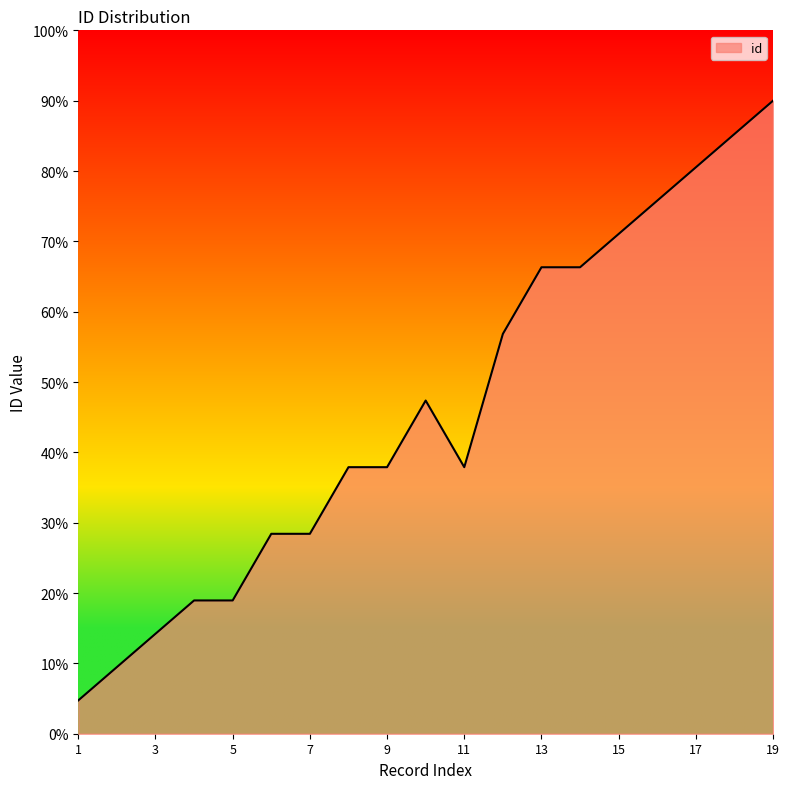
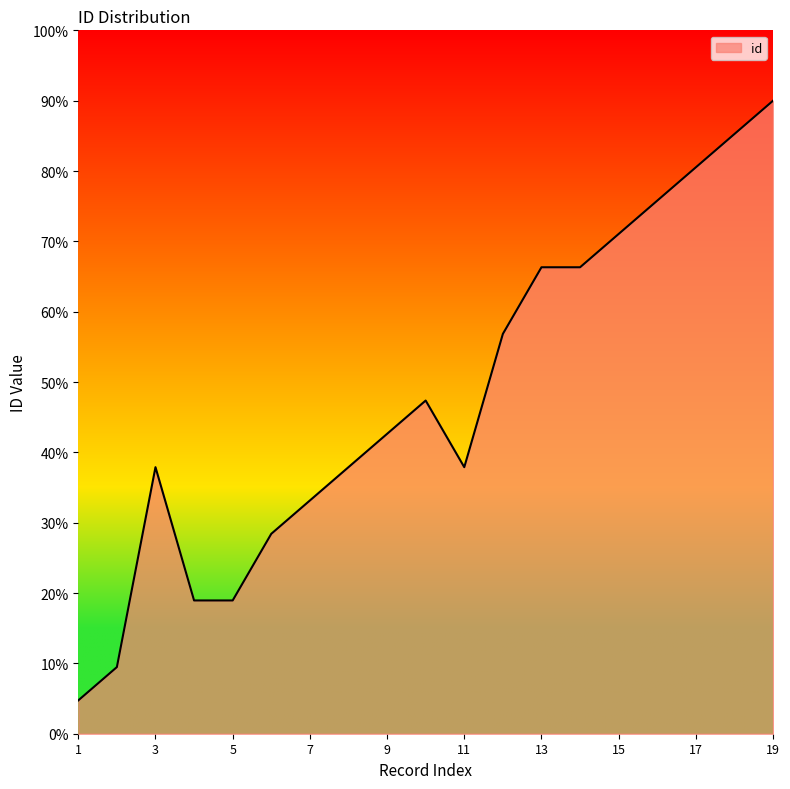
  {
    "1": "5%",
-   "3": "14%",
+   "3": "38%",
    "5": "19%",
-   "7": "28%",
-   "9": "38%",
+   "7": "33%",
+   "9": "43%",
    "11": "38%",
    "13": "66%",
    "15": "71%",
    "17": "81%",
    "19": "90%"
  }
